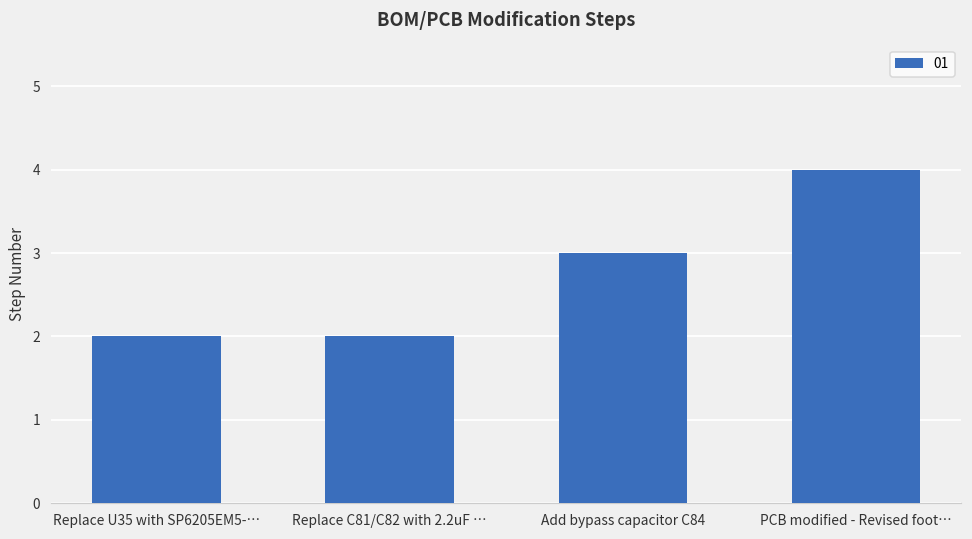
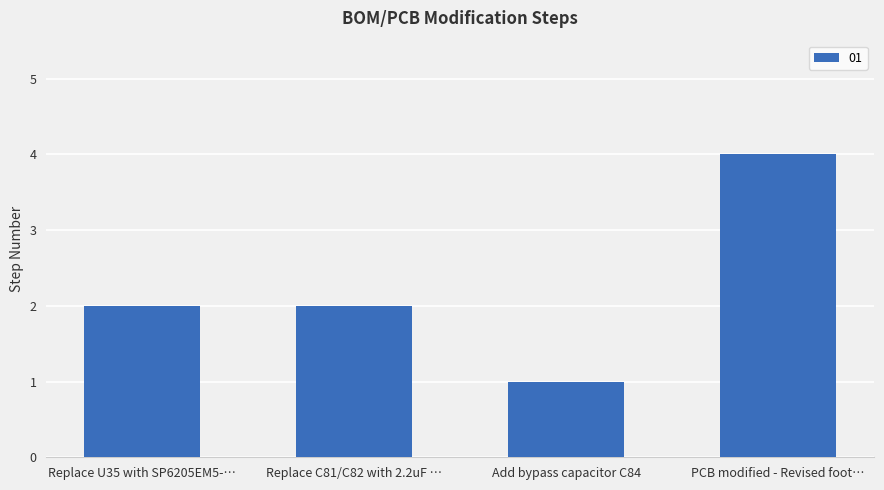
  {
    "Replace U35 with SP6205EM5-…": 2,
    "Replace C81/C82 with 2.2uF …": 2,
-   "Add bypass capacitor C84": 3,
+   "Add bypass capacitor C84": 1,
    "PCB modified - Revised foot…": 4
  }
